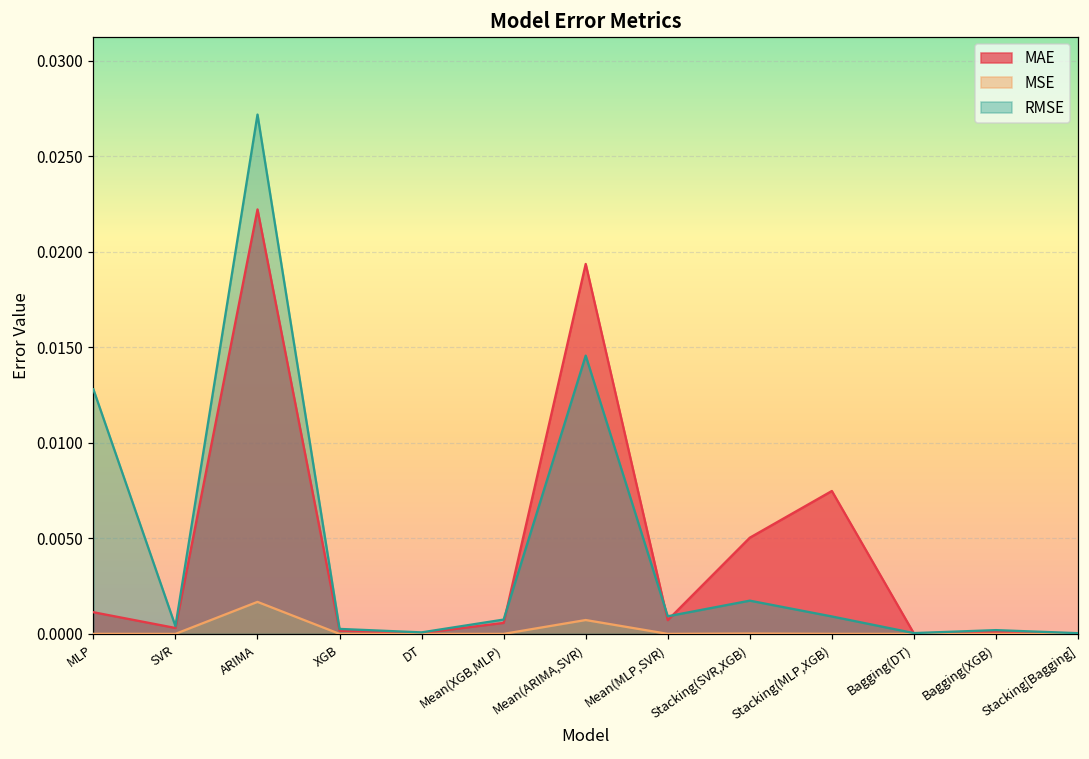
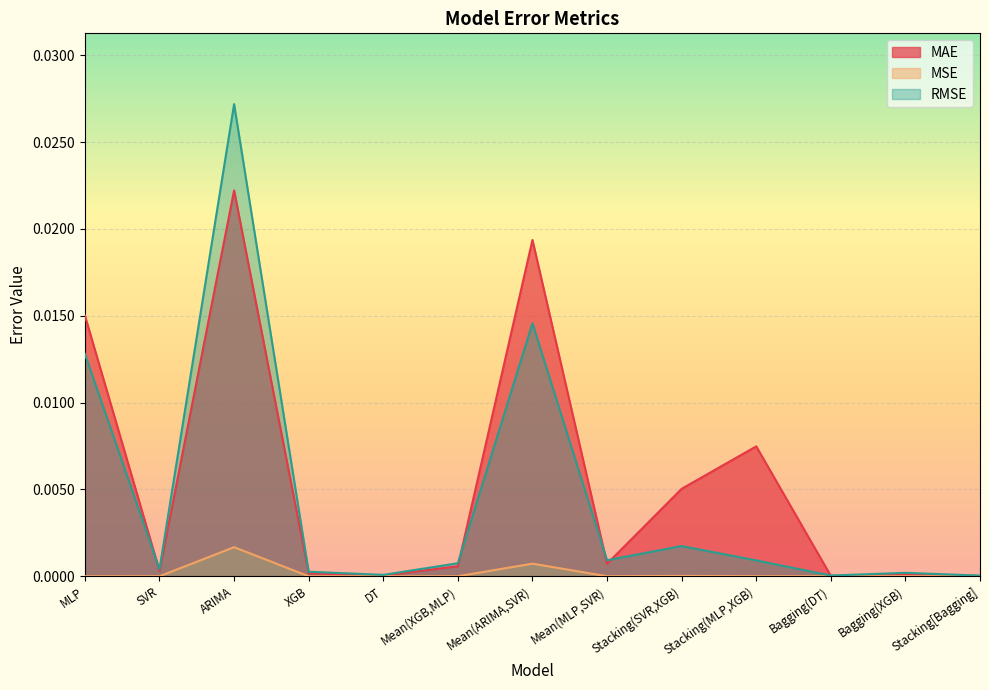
  {
    "MAE": {
-     "MLP": 0.0011,
+     "MLP": 0.0150,
      "ARIMA": 0.0222,
      "Mean(XGB,MLP)": 0.0006,
      "Mean(ARIMA,SVR)": 0.0194,
      "Mean(MLP,SVR)": 0.0007,
      "Stacking(SVR,XGB)": 0.0050,
      "Stacking(MLP,XGB)": 0.0075
    },
    "MSE": {
      "MLP": 0.0000,
      "SVR": 0.0000,
      "ARIMA": 0.0017,
      "XGB": 0.0000,
      "Mean(XGB,MLP)": 0.0000,
      "Mean(ARIMA,SVR)": 0.0007,
      "Mean(MLP,SVR)": 0.0000,
      "Stacking(SVR,XGB)": 0.0000,
      "Stacking(MLP,XGB)": 0.0000
    },
    "RMSE": {
      "MLP": 0.0128,
      "ARIMA": 0.0272,
      "Mean(XGB,MLP)": 0.0007,
      "Mean(ARIMA,SVR)": 0.0146,
      "Mean(MLP,SVR)": 0.0009,
      "Stacking(SVR,XGB)": 0.0017,
      "Stacking(MLP,XGB)": 0.0009
    }
  }
